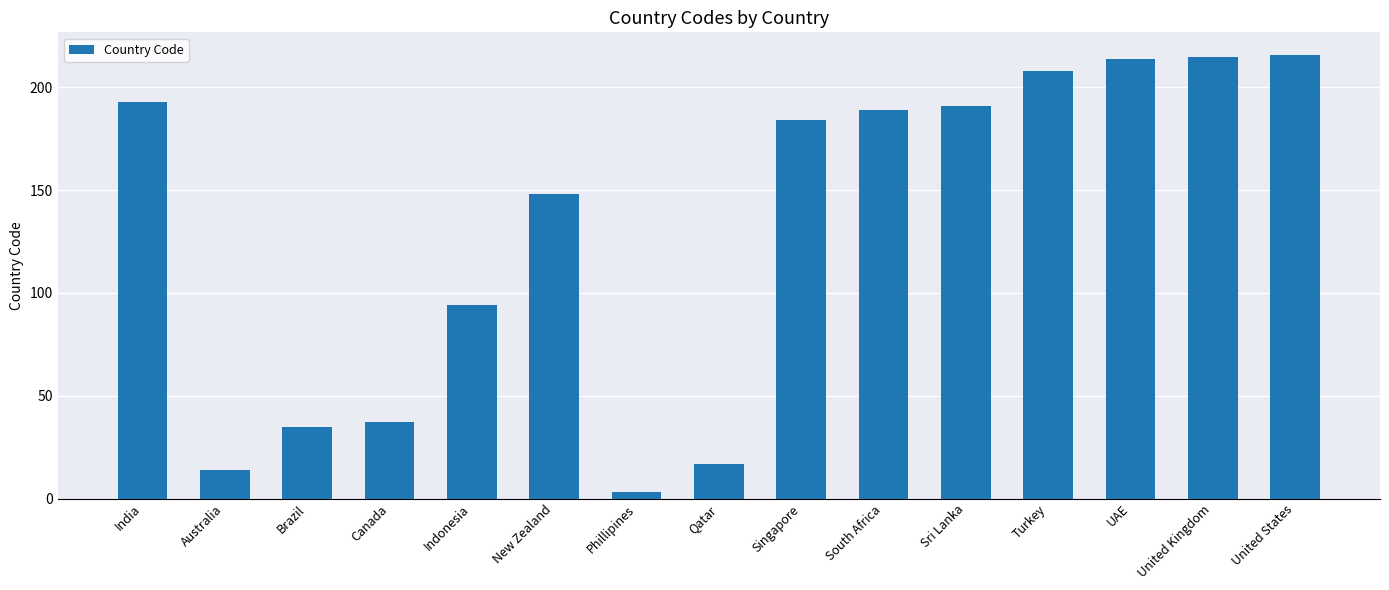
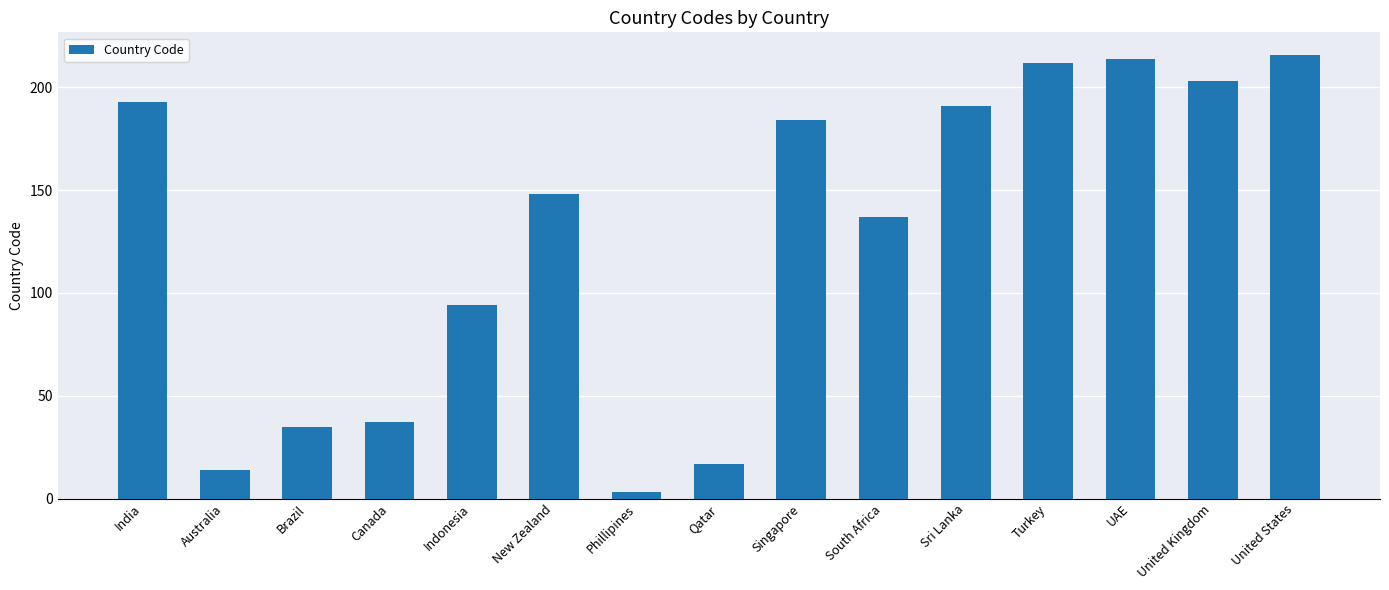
  {
    "India": 193,
    "Australia": 14,
    "Brazil": 35,
    "Canada": 37,
    "Indonesia": 94,
    "New Zealand": 148,
    "Phillipines": 3,
    "Qatar": 17,
    "Singapore": 184,
-   "South Africa": 189,
+   "South Africa": 137,
    "Sri Lanka": 191,
-   "Turkey": 208,
+   "Turkey": 212,
    "UAE": 214,
-   "United Kingdom": 215,
+   "United Kingdom": 203,
    "United States": 216
  }
